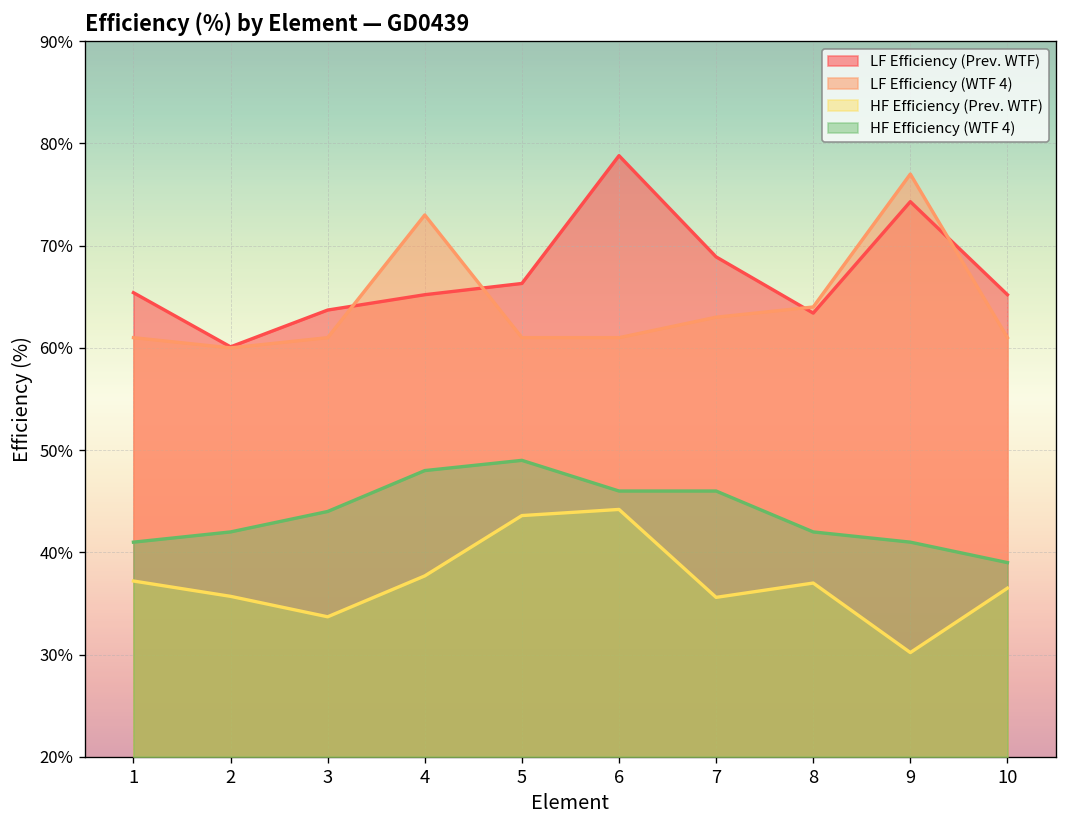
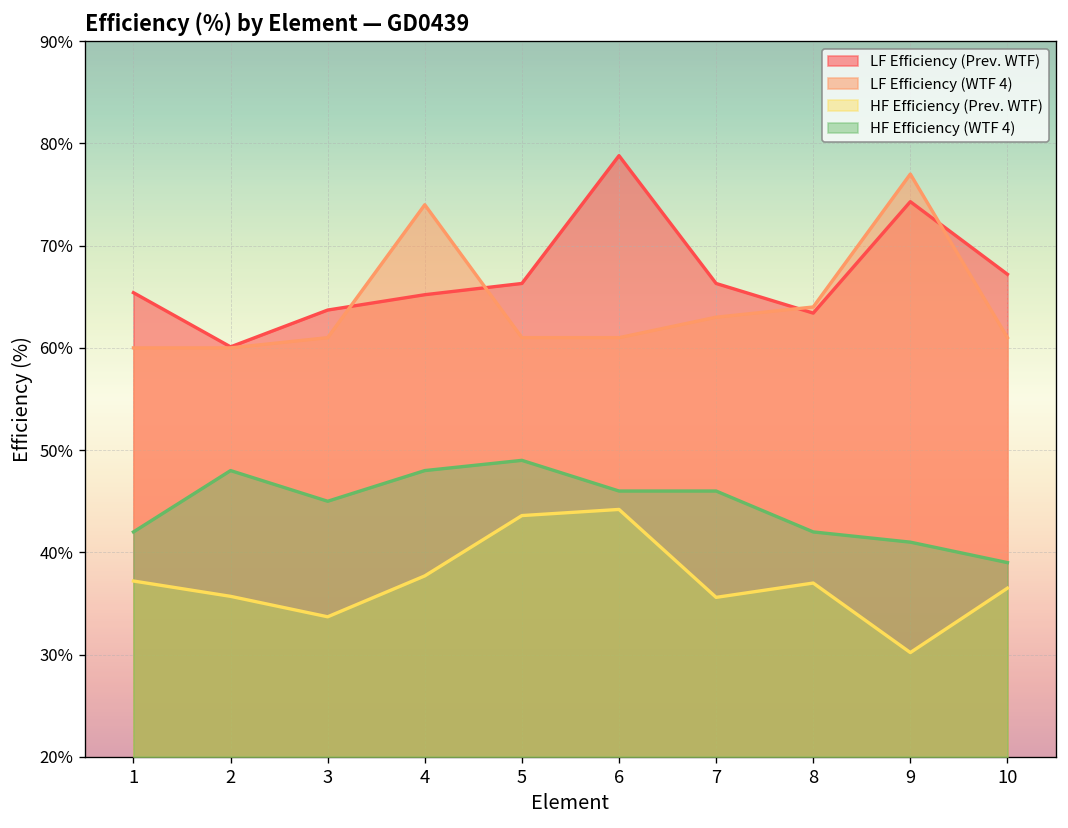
  {
    "LF Efficiency (Prev. WTF)": {
      "1": "65%",
      "3": "64%",
      "4": "65%",
      "5": "66%",
      "6": "79%",
-     "7": "69%",
+     "7": "66%",
      "8": "63%",
      "9": "74%",
-     "10": "65%"
+     "10": "67%"
    },
    "LF Efficiency (WTF 4)": {
-     "1": "61%",
+     "1": "60%",
      "3": "61%",
-     "4": "73%",
+     "4": "74%",
      "5": "61%",
      "6": "61%",
      "7": "63%",
      "8": "64%",
      "9": "77%",
      "10": "61%"
    },
    "HF Efficiency (Prev. WTF)": {
      "1": "37%",
      "2": "36%",
      "3": "34%",
      "4": "38%",
      "5": "44%",
      "6": "44%",
      "7": "36%",
      "8": "37%",
      "9": "30%",
      "10": "37%"
    },
    "HF Efficiency (WTF 4)": {
-     "1": "41%",
-     "2": "42%",
-     "3": "44%",
+     "1": "42%",
+     "2": "48%",
+     "3": "45%",
      "4": "48%",
      "5": "49%",
      "6": "46%",
      "7": "46%",
      "8": "42%",
      "9": "41%",
      "10": "39%"
    }
  }
